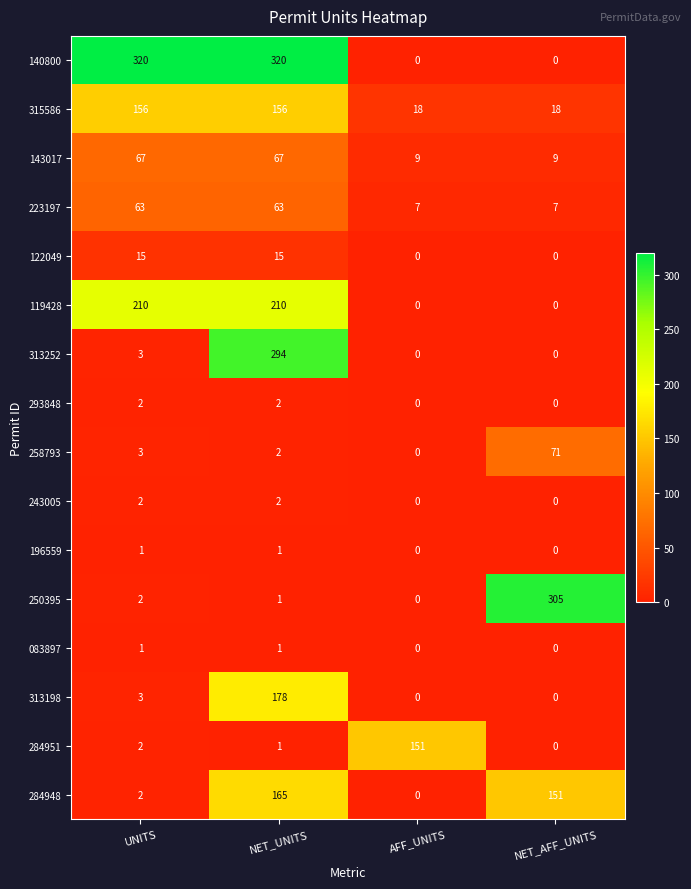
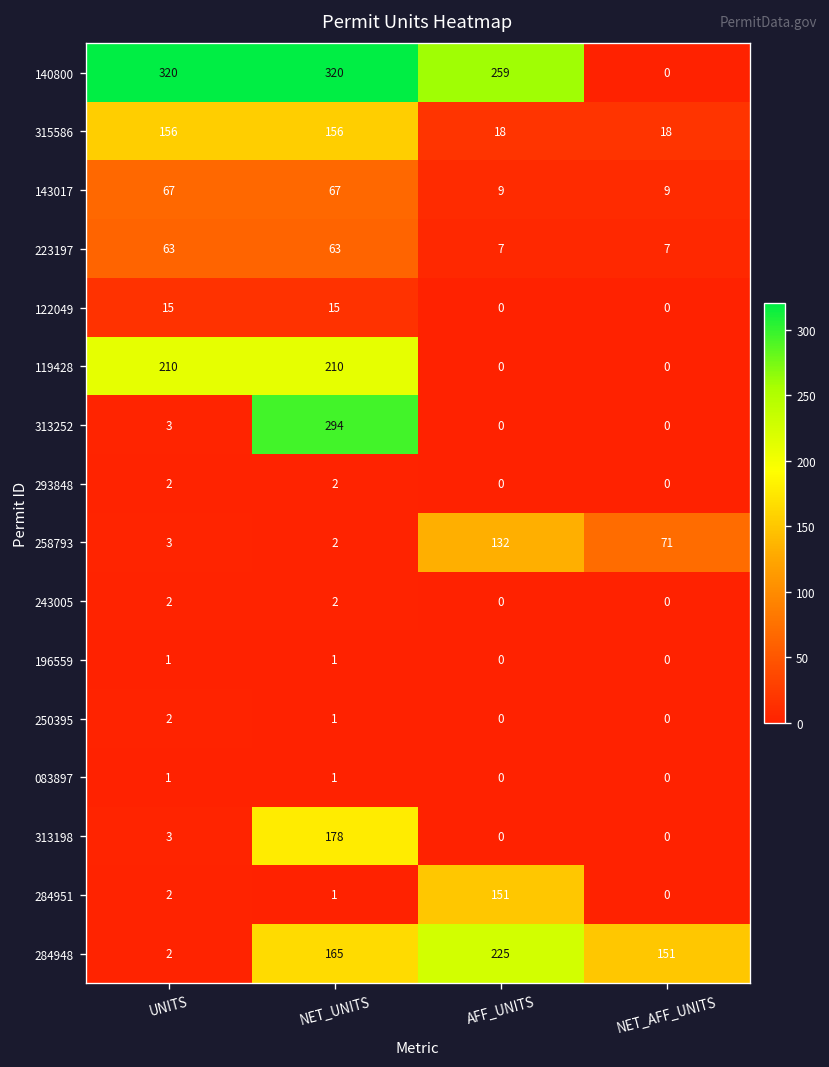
  {
    "140800": {
      "UNITS": 320,
      "NET_UNITS": 320,
-     "AFF_UNITS": 0,
+     "AFF_UNITS": 259,
      "NET_AFF_UNITS": 0
    },
    "315586": {
      "UNITS": 156,
      "NET_UNITS": 156,
      "AFF_UNITS": 18,
      "NET_AFF_UNITS": 18
    },
    "143017": {
      "UNITS": 67,
      "NET_UNITS": 67,
      "AFF_UNITS": 9,
      "NET_AFF_UNITS": 9
    },
    "223197": {
      "UNITS": 63,
      "NET_UNITS": 63,
      "AFF_UNITS": 7,
      "NET_AFF_UNITS": 7
    },
    "122049": {
      "UNITS": 15,
      "NET_UNITS": 15,
      "AFF_UNITS": 0,
      "NET_AFF_UNITS": 0
    },
    "119428": {
      "UNITS": 210,
      "NET_UNITS": 210,
      "AFF_UNITS": 0,
      "NET_AFF_UNITS": 0
    },
    "313252": {
      "UNITS": 3,
      "NET_UNITS": 294,
      "AFF_UNITS": 0,
      "NET_AFF_UNITS": 0
    },
    "293848": {
      "UNITS": 2,
      "NET_UNITS": 2,
      "AFF_UNITS": 0,
      "NET_AFF_UNITS": 0
    },
    "258793": {
      "UNITS": 3,
      "NET_UNITS": 2,
-     "AFF_UNITS": 0,
+     "AFF_UNITS": 132,
      "NET_AFF_UNITS": 71
    },
    "243005": {
      "UNITS": 2,
      "NET_UNITS": 2,
      "AFF_UNITS": 0,
      "NET_AFF_UNITS": 0
    },
    "196559": {
      "UNITS": 1,
      "NET_UNITS": 1,
      "AFF_UNITS": 0,
      "NET_AFF_UNITS": 0
    },
    "250395": {
      "UNITS": 2,
      "NET_UNITS": 1,
      "AFF_UNITS": 0,
-     "NET_AFF_UNITS": 305
+     "NET_AFF_UNITS": 0
    },
    "083897": {
      "UNITS": 1,
      "NET_UNITS": 1,
      "AFF_UNITS": 0,
      "NET_AFF_UNITS": 0
    },
    "313198": {
      "UNITS": 3,
      "NET_UNITS": 178,
      "AFF_UNITS": 0,
      "NET_AFF_UNITS": 0
    },
    "284951": {
      "UNITS": 2,
      "NET_UNITS": 1,
      "AFF_UNITS": 151,
      "NET_AFF_UNITS": 0
    },
    "284948": {
      "UNITS": 2,
      "NET_UNITS": 165,
-     "AFF_UNITS": 0,
+     "AFF_UNITS": 225,
      "NET_AFF_UNITS": 151
    }
  }
